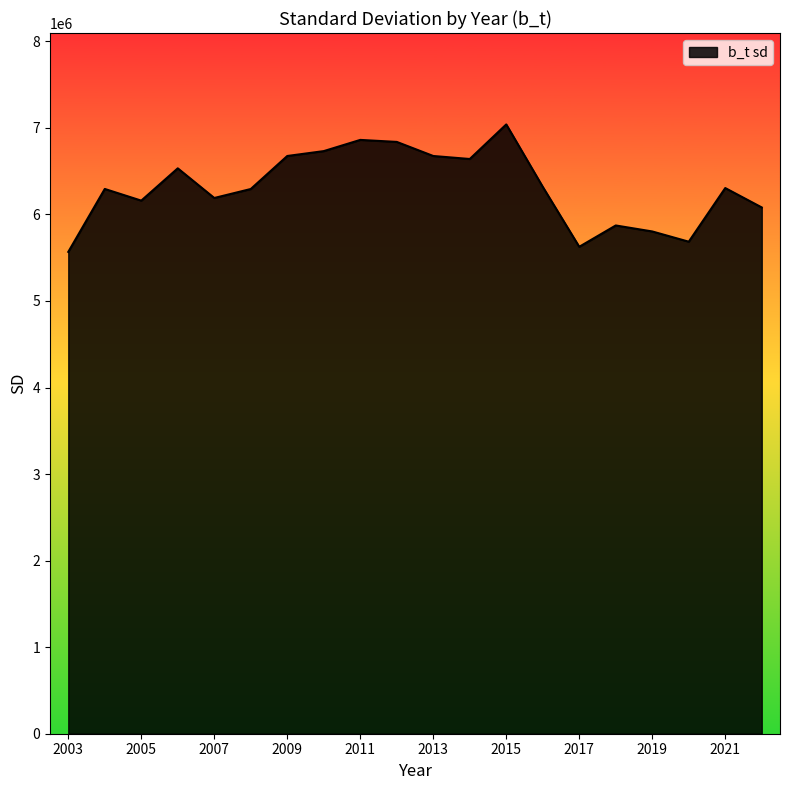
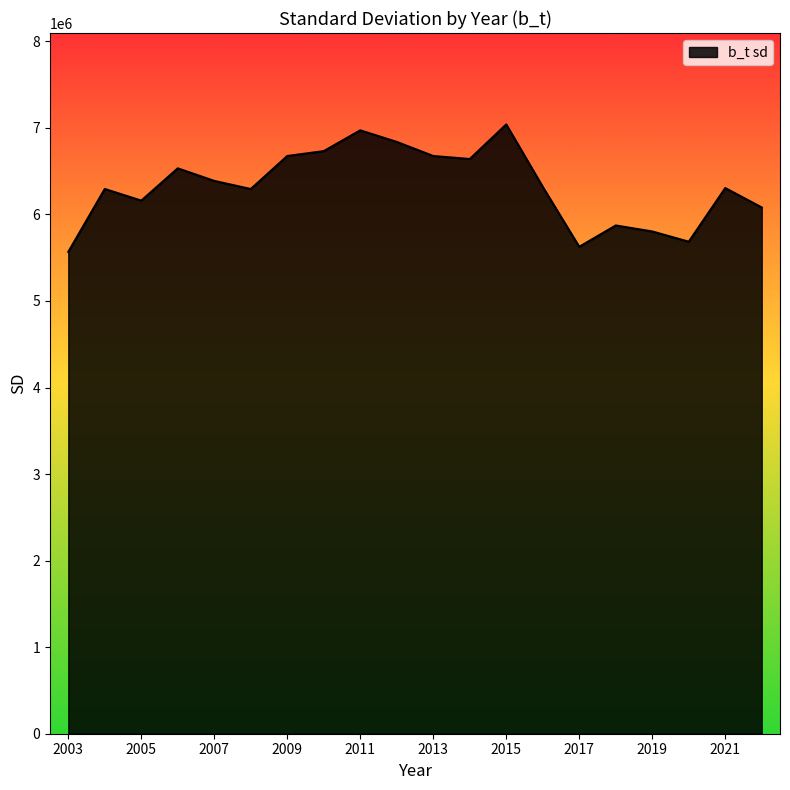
  {
    "2003": 5600000,
    "2005": 6200000,
-   "2007": 6200000,
+   "2007": 6400000,
    "2009": 6700000,
-   "2011": 6900000,
+   "2011": 7000000,
    "2013": 6700000,
    "2015": 7000000,
    "2017": 5600000,
    "2019": 5800000,
    "2021": 6300000
  }
